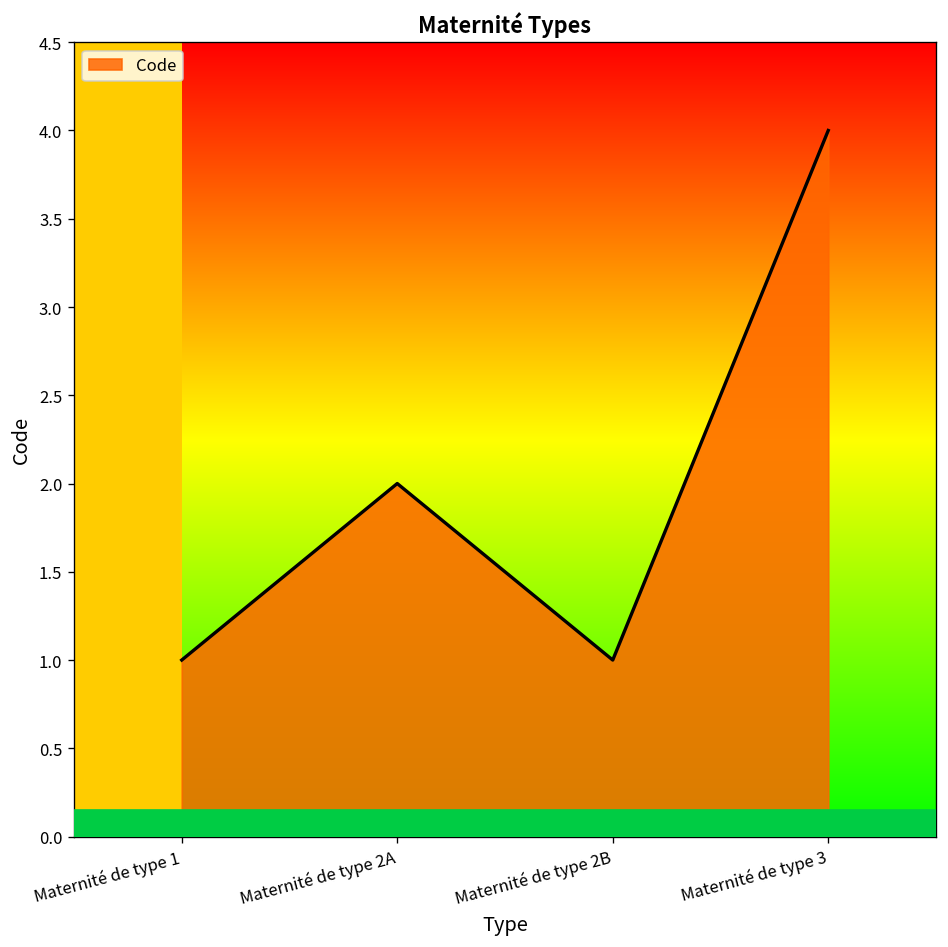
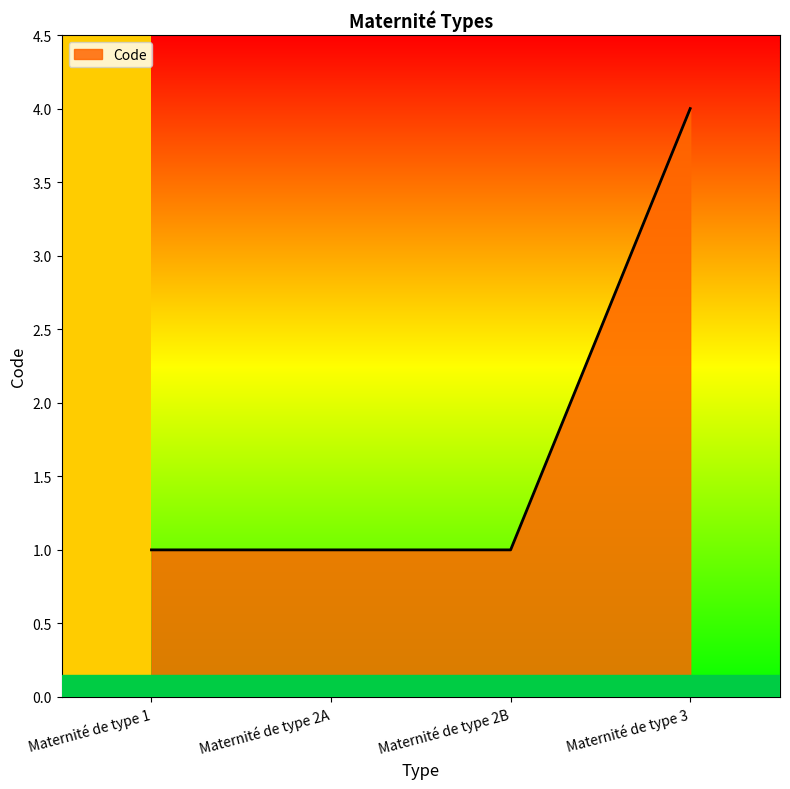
  {
    "Maternité de type 1": 1,
-   "Maternité de type 2A": 2,
+   "Maternité de type 2A": 1,
    "Maternité de type 2B": 1,
    "Maternité de type 3": 4
  }
